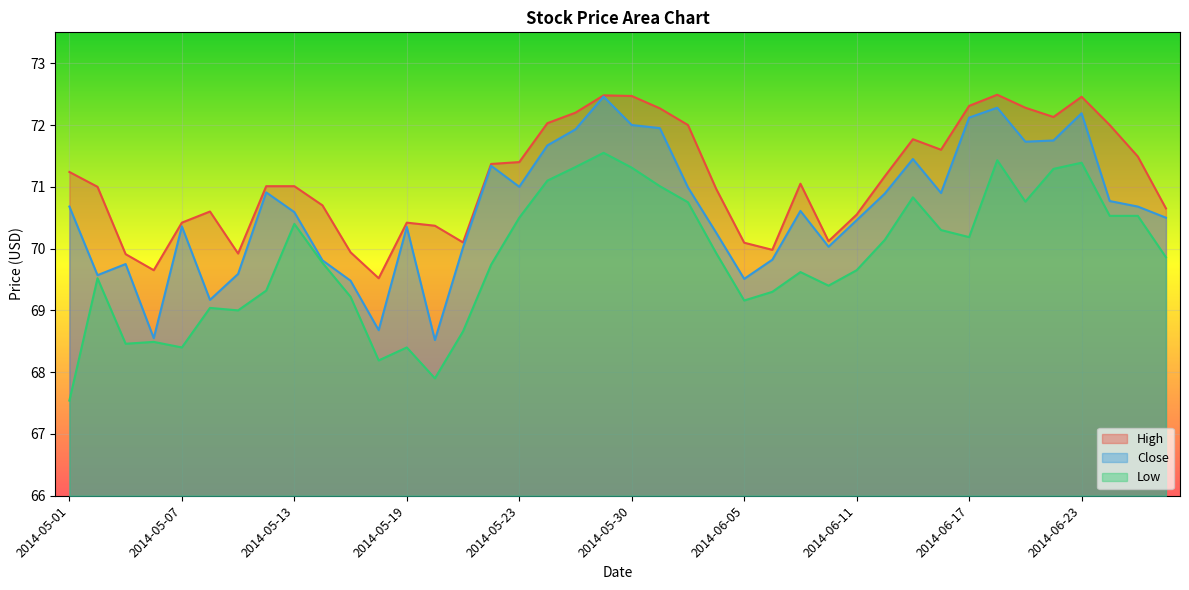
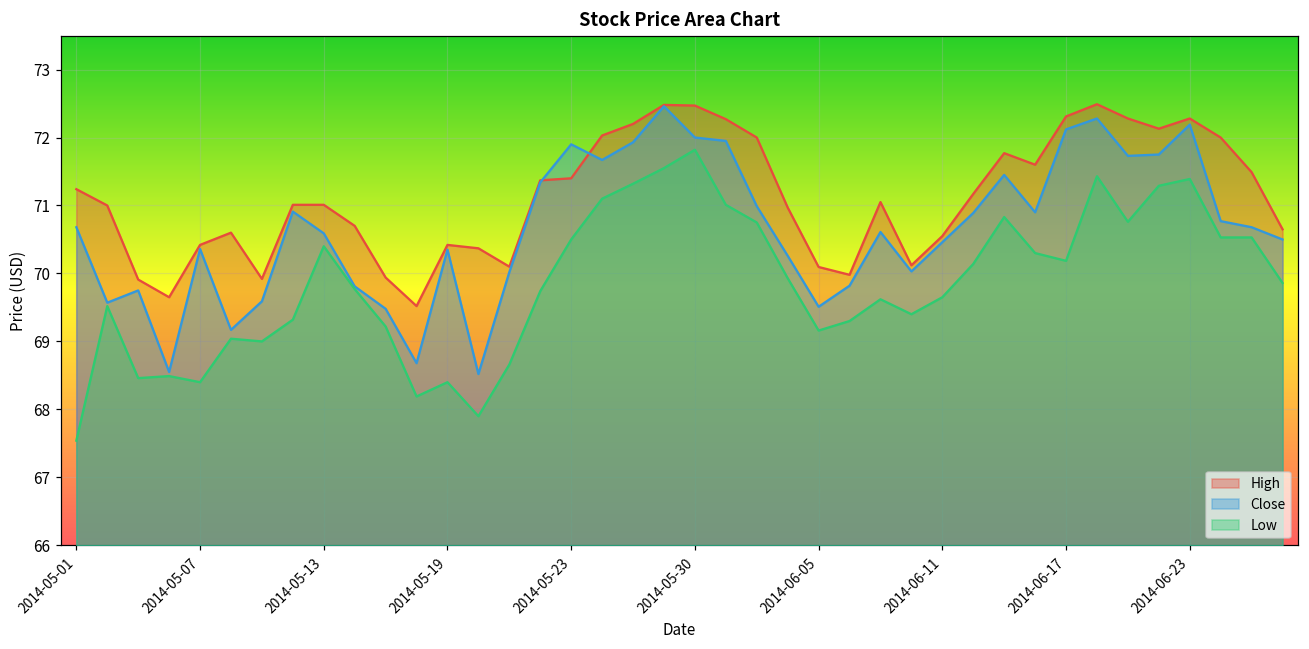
  {
    "High": {
      "2014-05-01": 71.2,
      "2014-05-07": 70.4,
      "2014-05-13": 71.0,
      "2014-05-19": 70.4,
      "2014-05-23": 71.4,
      "2014-05-30": 72.5,
      "2014-06-05": 70.1,
      "2014-06-11": 70.6,
      "2014-06-17": 72.3,
-     "2014-06-23": 72.5
+     "2014-06-23": 72.3
    },
    "Close": {
      "2014-05-01": 70.7,
      "2014-05-07": 70.4,
      "2014-05-13": 70.6,
      "2014-05-19": 70.3,
-     "2014-05-23": 71.0,
+     "2014-05-23": 71.9,
      "2014-05-30": 72.0,
      "2014-06-05": 69.5,
      "2014-06-11": 70.5,
      "2014-06-17": 72.1,
      "2014-06-23": 72.2
    },
    "Low": {
      "2014-05-01": 67.5,
      "2014-05-07": 68.4,
      "2014-05-13": 70.4,
      "2014-05-19": 68.4,
      "2014-05-23": 70.5,
-     "2014-05-30": 71.3,
+     "2014-05-30": 71.8,
      "2014-06-05": 69.2,
      "2014-06-11": 69.7,
      "2014-06-17": 70.2,
      "2014-06-23": 71.4
    }
  }
